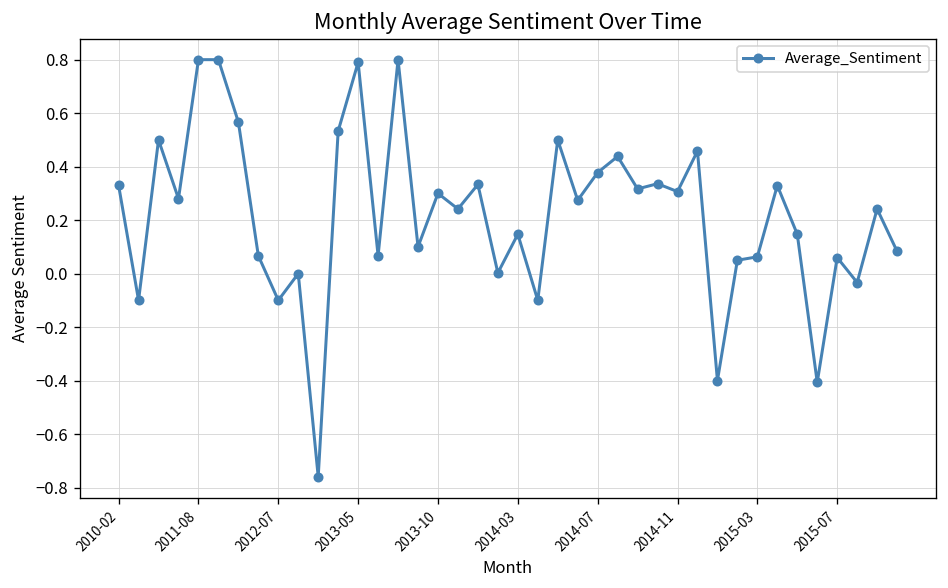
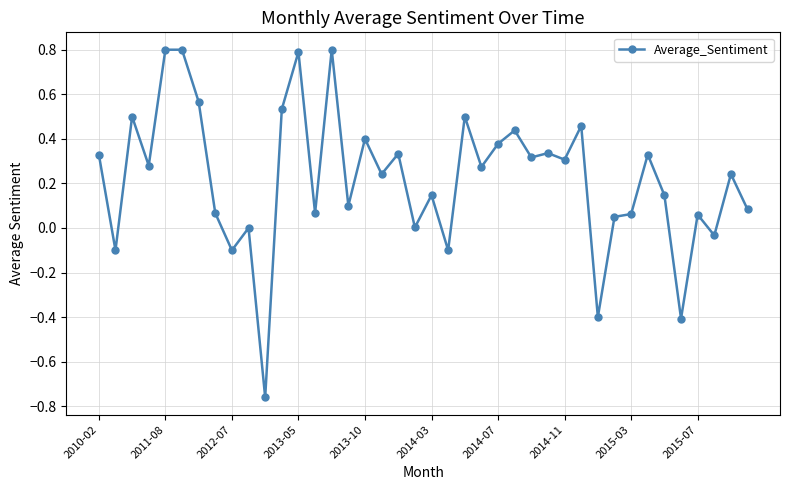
  {
    "2010-02": 0.33,
    "2011-08": 0.8,
    "2012-07": -0.1,
    "2013-05": 0.8,
-   "2013-10": 0.3,
+   "2013-10": 0.4,
    "2014-03": 0.15,
    "2014-07": 0.38,
    "2014-11": 0.3,
    "2015-03": 0.06,
    "2015-07": 0.06
  }
